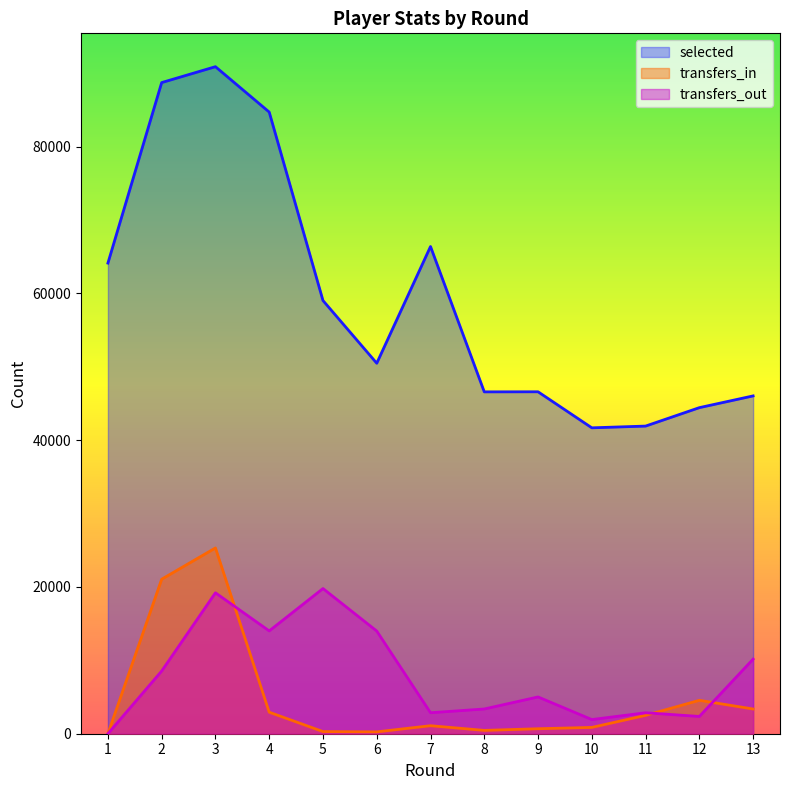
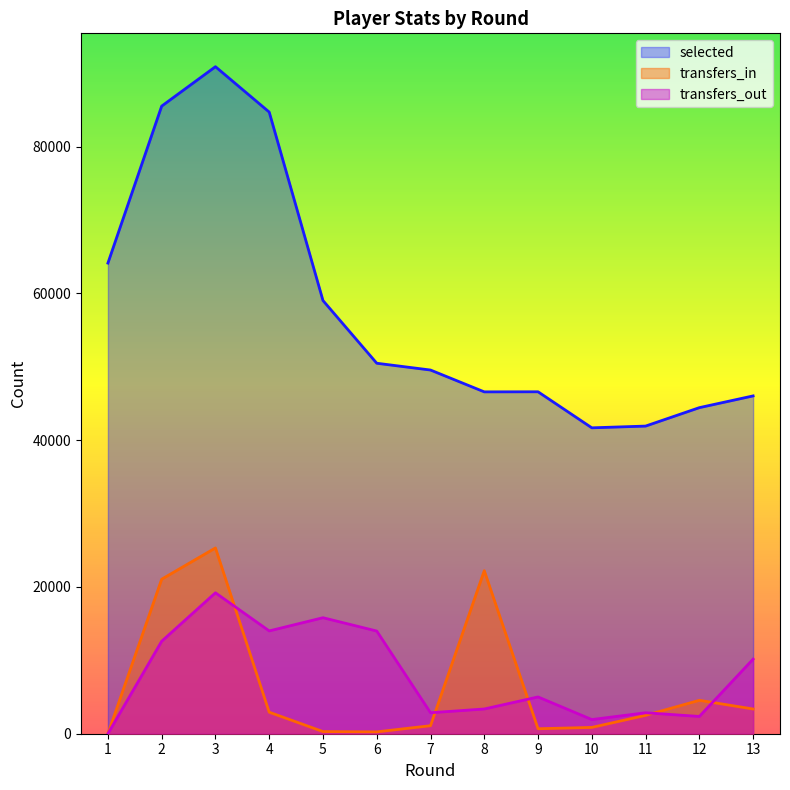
  {
    "selected": {
      "1": 64000,
-     "2": 89000,
+     "2": 86000,
      "3": 91000,
      "4": 85000,
      "5": 59000,
      "6": 50000,
-     "7": 66000,
+     "7": 50000,
      "8": 47000,
      "9": 47000,
      "10": 42000,
      "11": 42000,
      "12": 44000,
      "13": 46000
    },
    "transfers_in": {
      "2": 21000,
      "3": 25000,
      "4": 3000,
      "5": 0,
      "6": 0,
      "7": 1000,
-     "8": 0,
+     "8": 22000,
      "9": 1000,
      "10": 1000,
      "11": 3000,
      "12": 5000,
      "13": 3000
    },
    "transfers_out": {
-     "2": 9000,
+     "2": 13000,
      "3": 19000,
      "4": 14000,
-     "5": 20000,
+     "5": 16000,
      "6": 14000,
      "7": 3000,
      "8": 3000,
      "9": 5000,
      "10": 2000,
      "11": 3000,
      "12": 2000,
      "13": 10000
    }
  }
